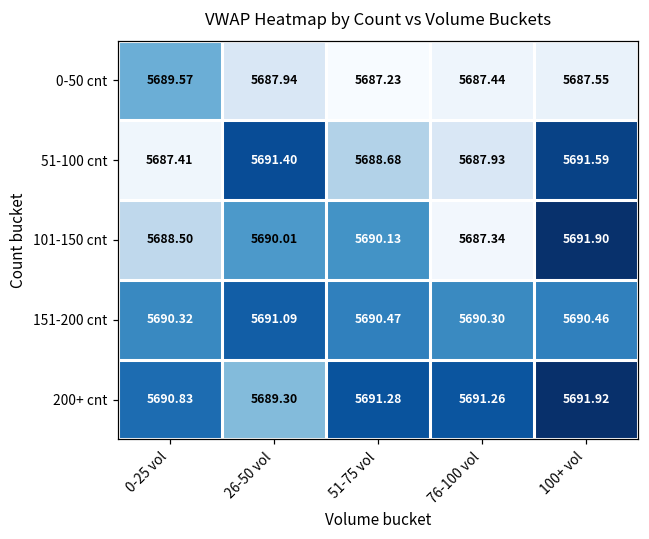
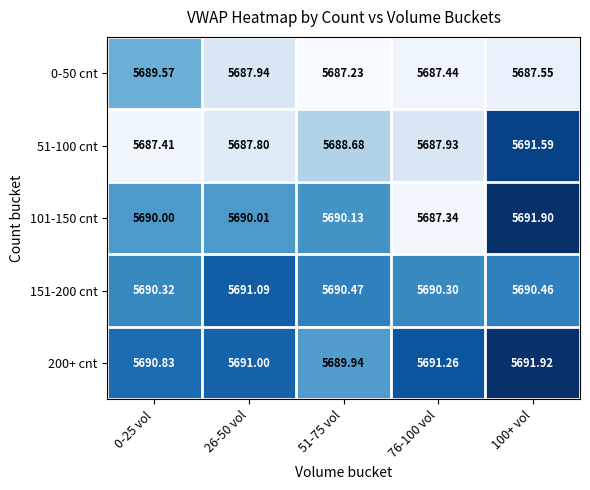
  {
    "0-50 cnt": {
      "0-25 vol": 5689.57,
      "26-50 vol": 5687.94,
      "51-75 vol": 5687.23,
      "76-100 vol": 5687.44,
      "100+ vol": 5687.55
    },
    "51-100 cnt": {
      "0-25 vol": 5687.41,
-     "26-50 vol": 5691.40,
+     "26-50 vol": 5687.80,
      "51-75 vol": 5688.68,
      "76-100 vol": 5687.93,
      "100+ vol": 5691.59
    },
    "101-150 cnt": {
-     "0-25 vol": 5688.50,
+     "0-25 vol": 5690.00,
      "26-50 vol": 5690.01,
      "51-75 vol": 5690.13,
      "76-100 vol": 5687.34,
      "100+ vol": 5691.90
    },
    "151-200 cnt": {
      "0-25 vol": 5690.32,
      "26-50 vol": 5691.09,
      "51-75 vol": 5690.47,
      "76-100 vol": 5690.30,
      "100+ vol": 5690.46
    },
    "200+ cnt": {
      "0-25 vol": 5690.83,
-     "26-50 vol": 5689.30,
-     "51-75 vol": 5691.28,
+     "26-50 vol": 5691.00,
+     "51-75 vol": 5689.94,
      "76-100 vol": 5691.26,
      "100+ vol": 5691.92
    }
  }
